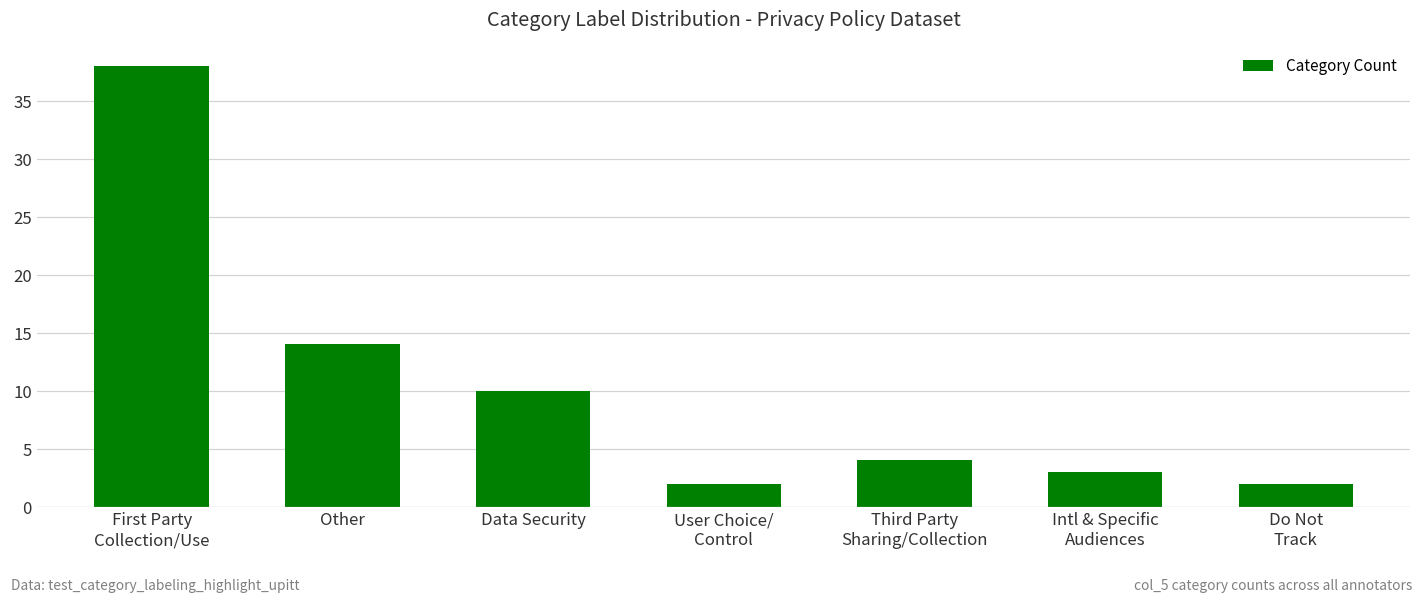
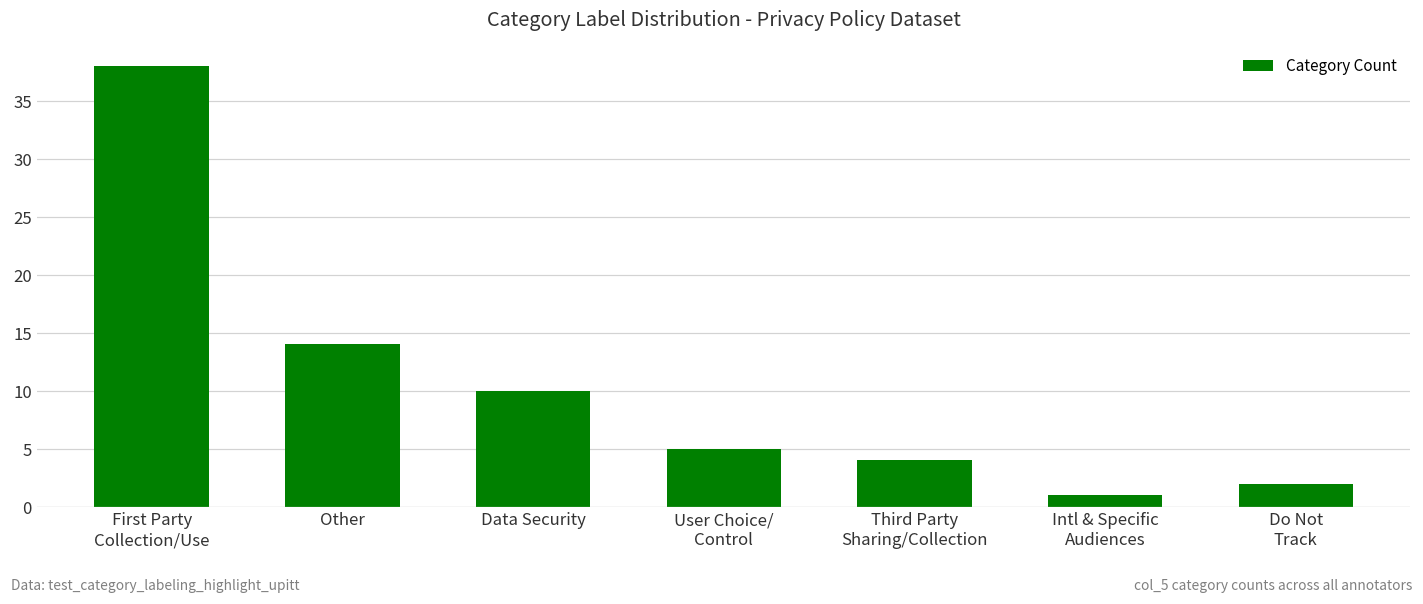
  {
    "First Party Collection/Use": 38,
    "Other": 14,
    "Data Security": 10,
-   "User Choice/ Control": 2,
+   "User Choice/ Control": 5,
    "Third Party Sharing/Collection": 4,
-   "Intl & Specific Audiences": 3,
+   "Intl & Specific Audiences": 1,
    "Do Not Track": 2
  }
